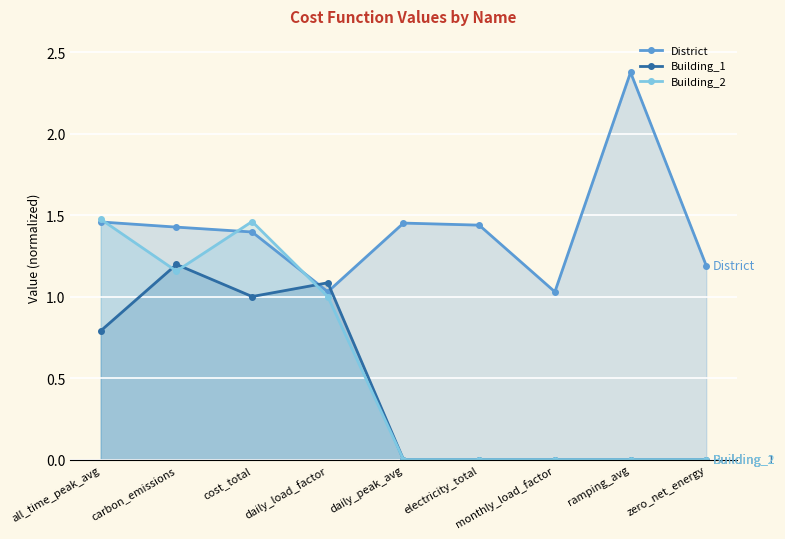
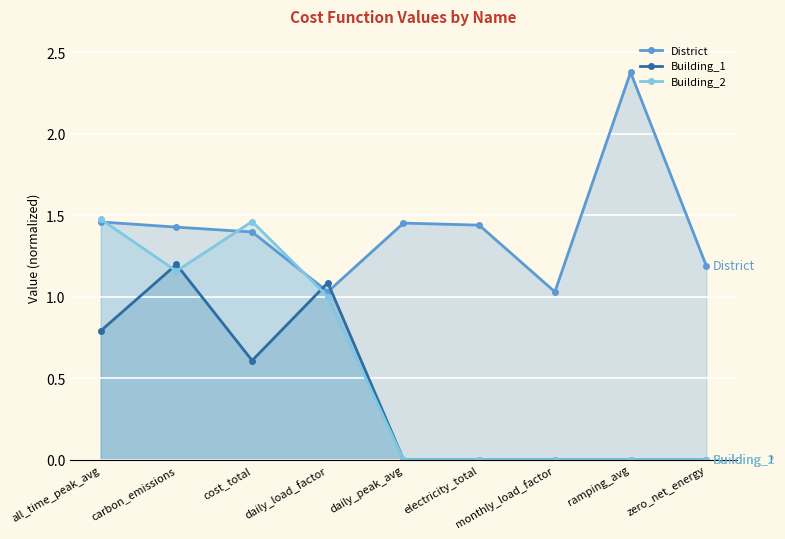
  {
    "Building_1": {
      "all_time_peak_avg": 0.79,
      "carbon_emissions": 1.20,
-     "cost_total": 1.00,
+     "cost_total": 0.61,
      "daily_load_factor": 1.09
    }
  }
